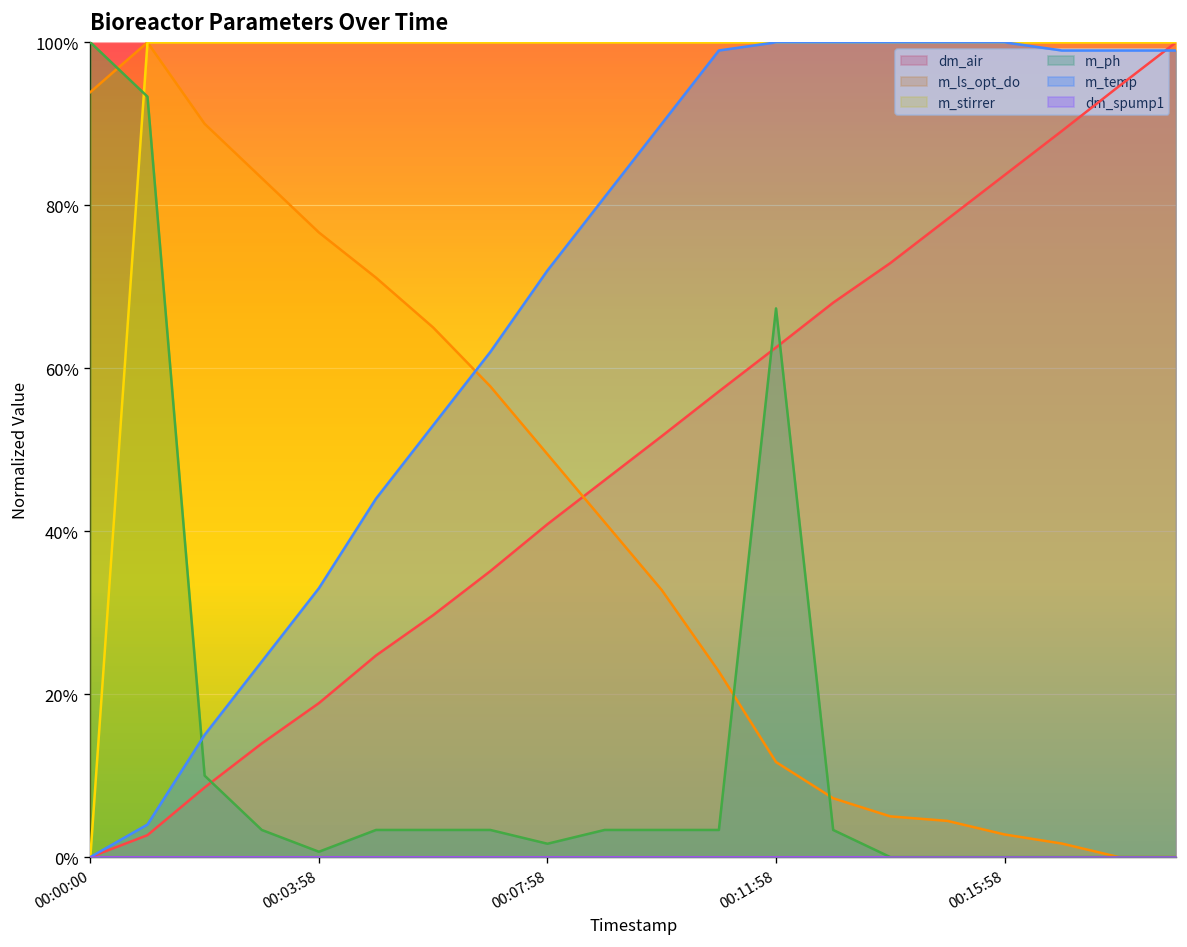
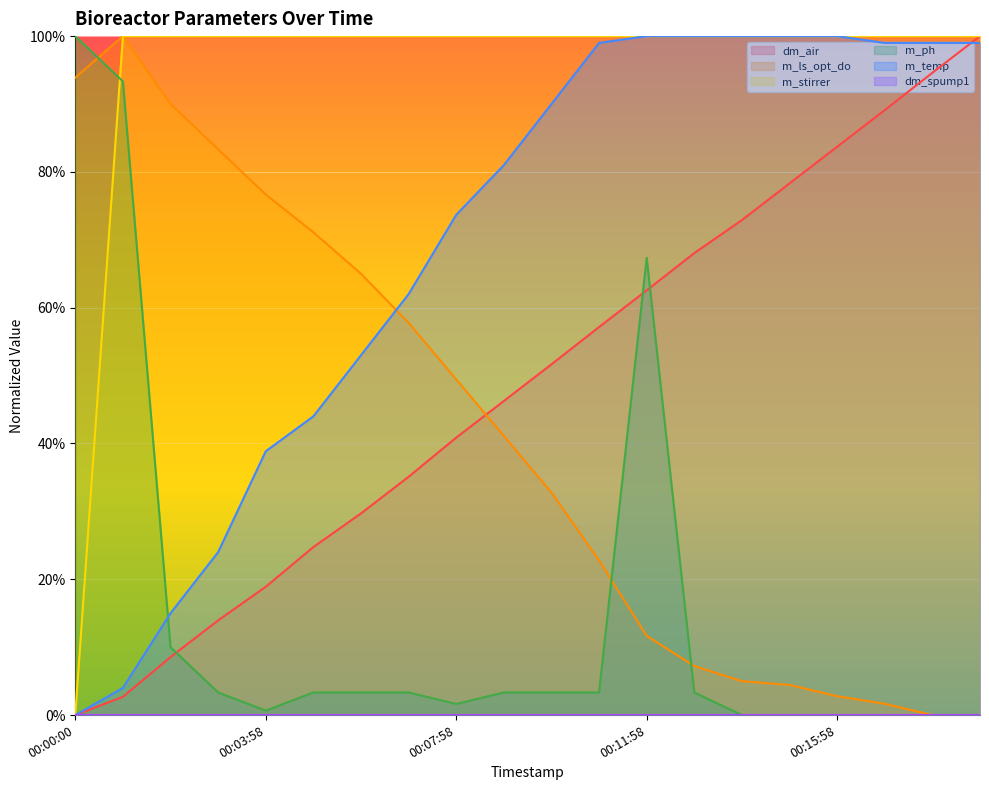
  {
    "m_ph": {
      "00:00:00": "100%",
      "00:03:58": "1%",
      "00:07:58": "2%",
      "00:11:58": "67%"
    },
    "m_temp": {
-     "00:03:58": "33%",
-     "00:07:58": "72%"
+     "00:03:58": "39%",
+     "00:07:58": "74%"
    },
    "dm_spump1": {
      "00:03:58": "0%",
      "00:07:58": "0%",
      "00:11:58": "0%"
    }
  }
